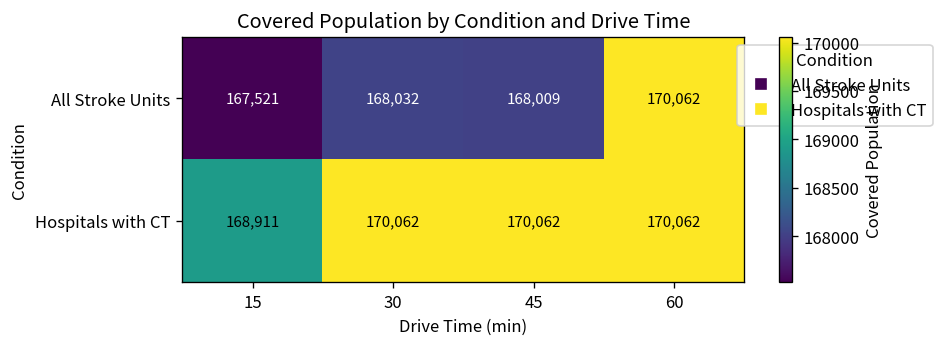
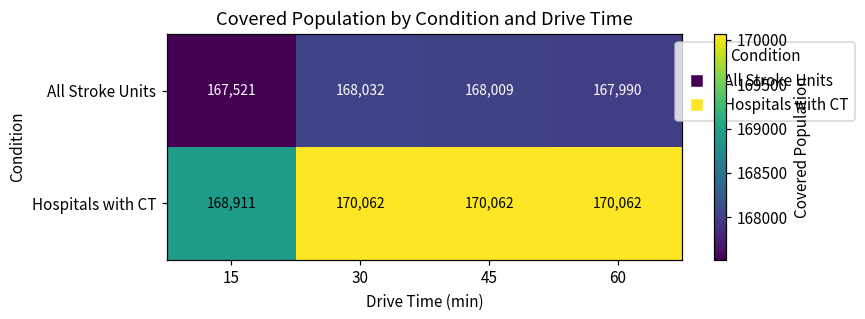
  {
    "All Stroke Units": {
      "15": "167,521",
      "30": "168,032",
      "45": "168,009",
-     "60": "170,062"
+     "60": "167,990"
    },
    "Hospitals with CT": {
      "15": "168,911",
      "30": "170,062",
      "45": "170,062",
      "60": "170,062"
    }
  }
